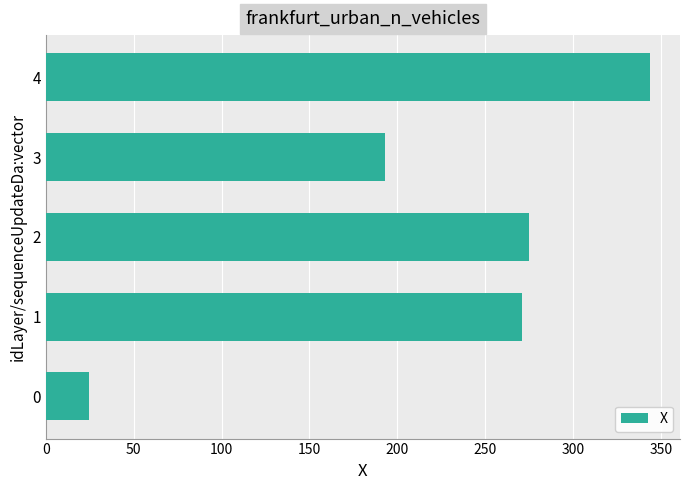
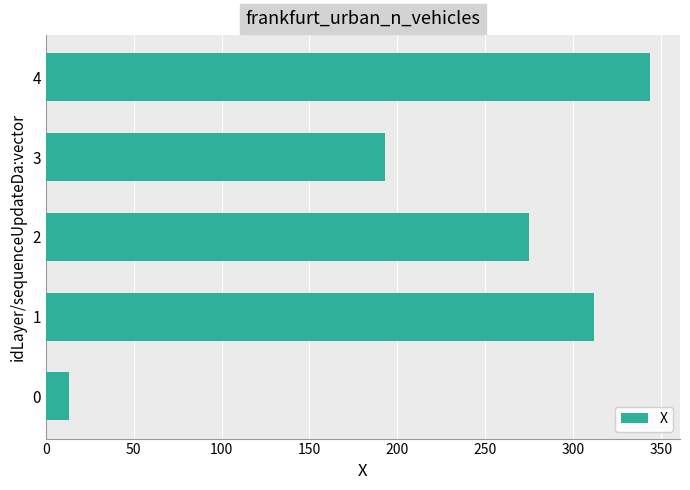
  {
    "4": 344,
    "3": 193,
    "2": 275,
-   "1": 271,
-   "0": 25
+   "1": 312,
+   "0": 13
  }
